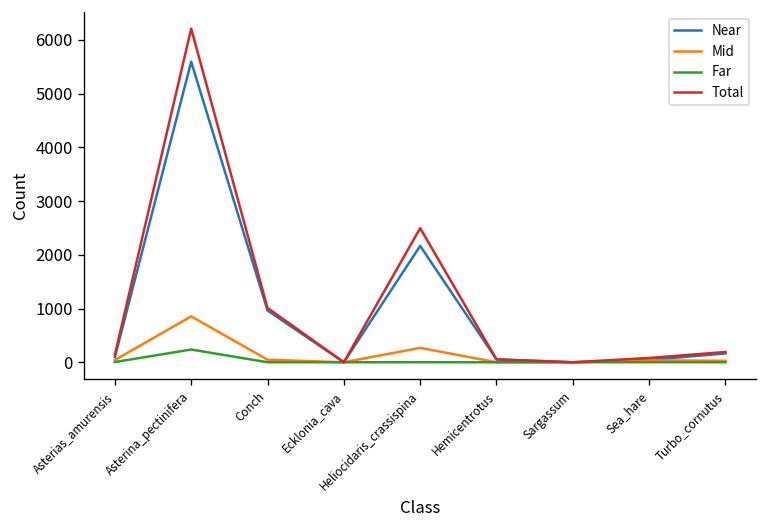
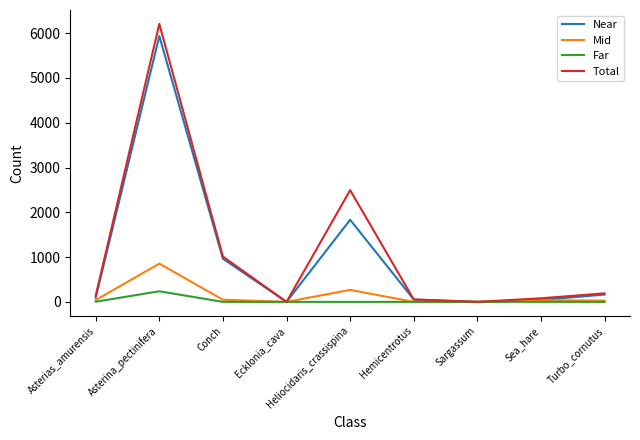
  {
    "Near": {
-     "Asterina_pectinifera": 5600,
-     "Heliocidaris_crassispina": 2200
+     "Asterina_pectinifera": 5900,
+     "Heliocidaris_crassispina": 1800
    },
    "Mid": {
      "Asterina_pectinifera": 900,
      "Heliocidaris_crassispina": 300
    },
    "Far": {
      "Asterina_pectinifera": 200,
      "Heliocidaris_crassispina": 0
    },
    "Total": {
      "Asterina_pectinifera": 6200,
      "Heliocidaris_crassispina": 2500
    }
  }
